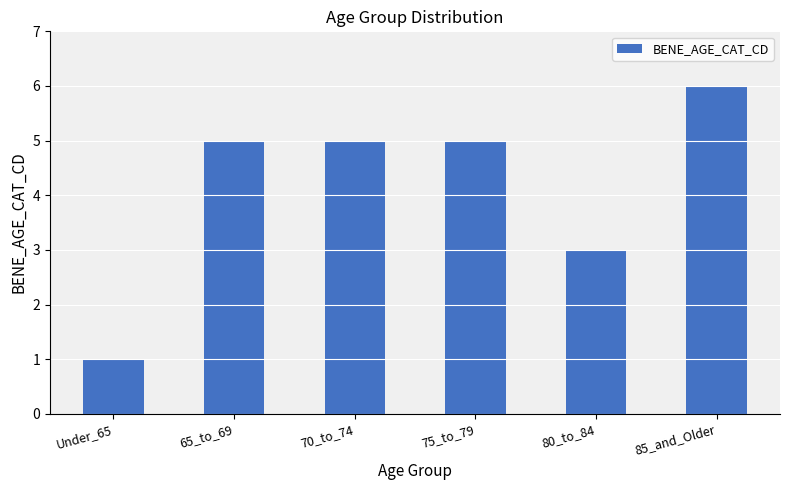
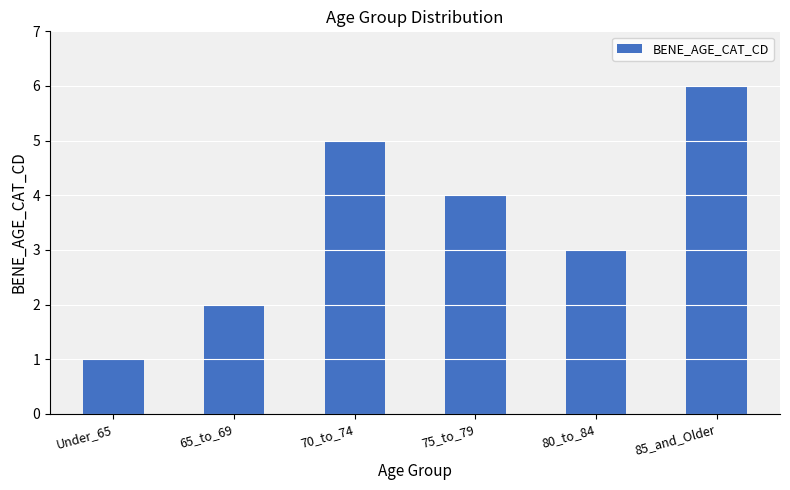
  {
    "Under_65": 1,
-   "65_to_69": 5,
+   "65_to_69": 2,
    "70_to_74": 5,
-   "75_to_79": 5,
+   "75_to_79": 4,
    "80_to_84": 3,
    "85_and_Older": 6
  }
